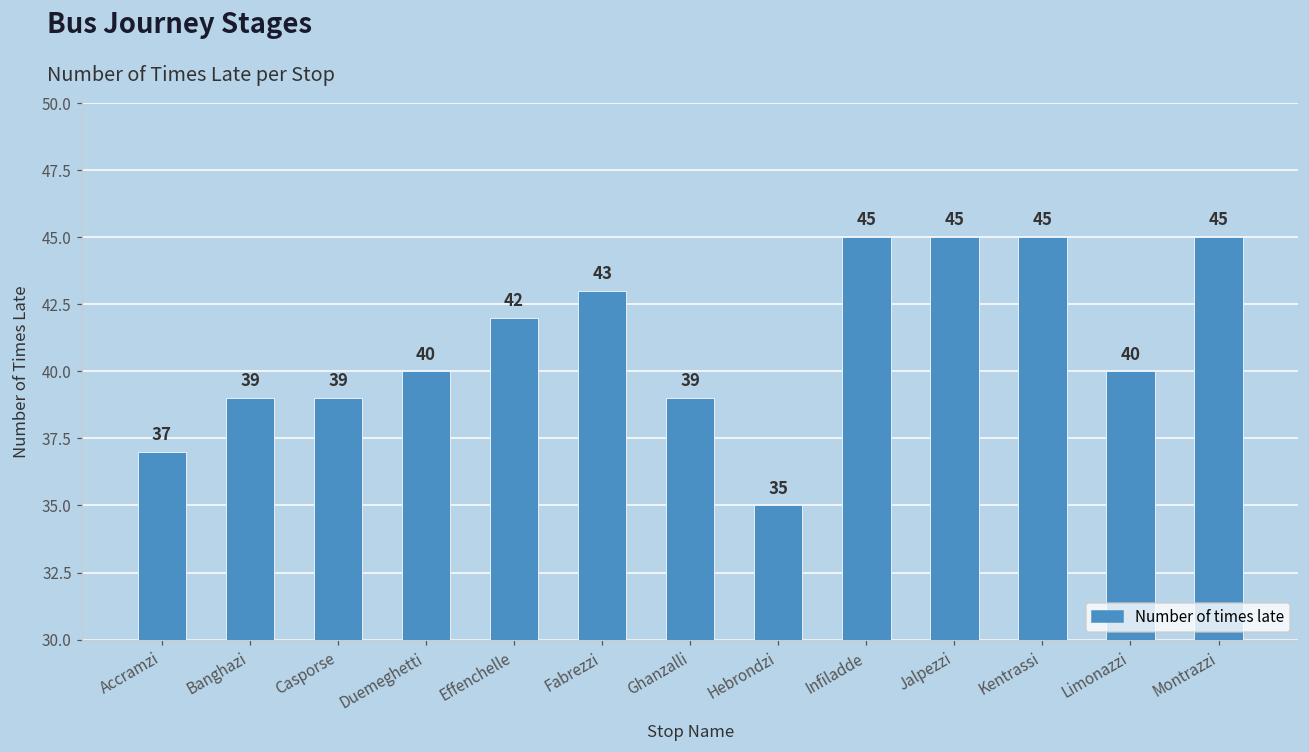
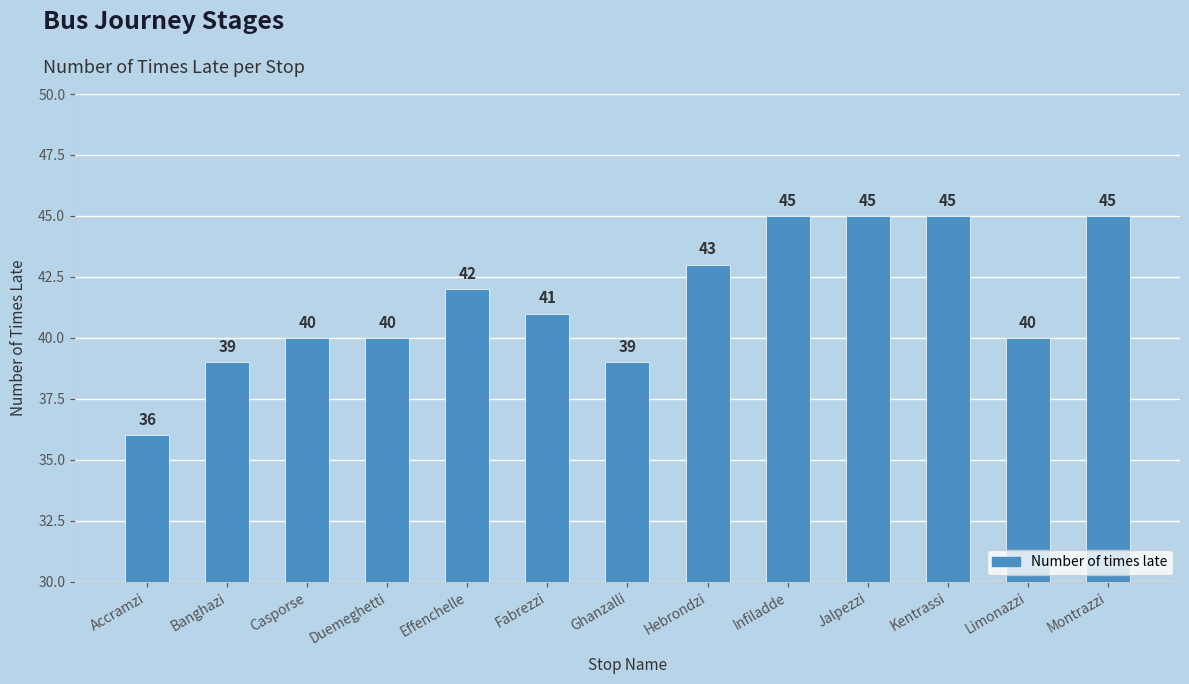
  {
-   "Accramzi": 37,
+   "Accramzi": 36,
    "Banghazi": 39,
-   "Casporse": 39,
+   "Casporse": 40,
    "Duemeghetti": 40,
    "Effenchelle": 42,
-   "Fabrezzi": 43,
+   "Fabrezzi": 41,
    "Ghanzalli": 39,
-   "Hebrondzi": 35,
+   "Hebrondzi": 43,
    "Infiladde": 45,
    "Jalpezzi": 45,
    "Kentrassi": 45,
    "Limonazzi": 40,
    "Montrazzi": 45
  }
